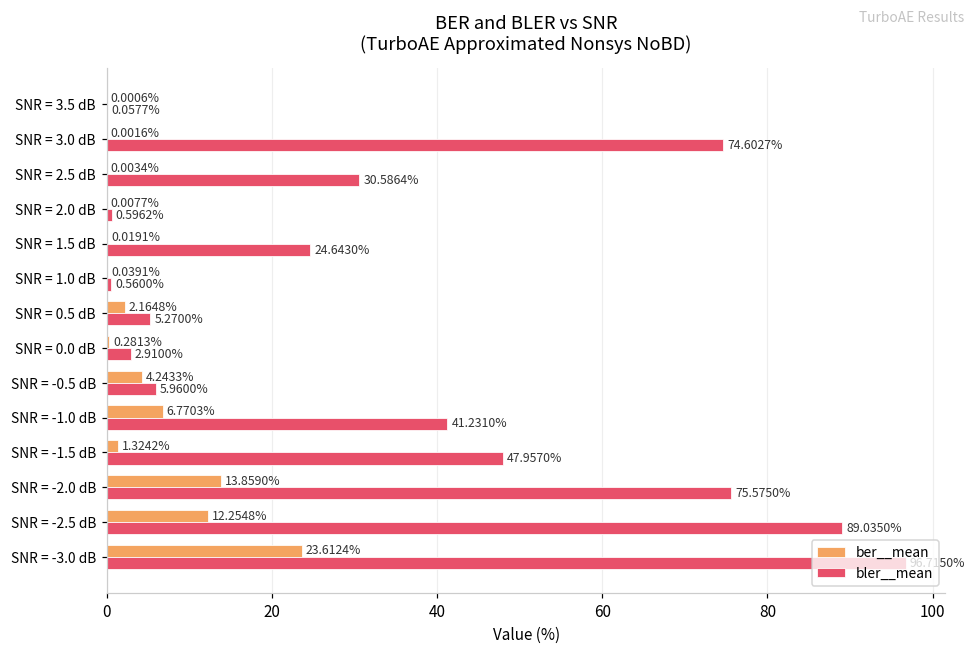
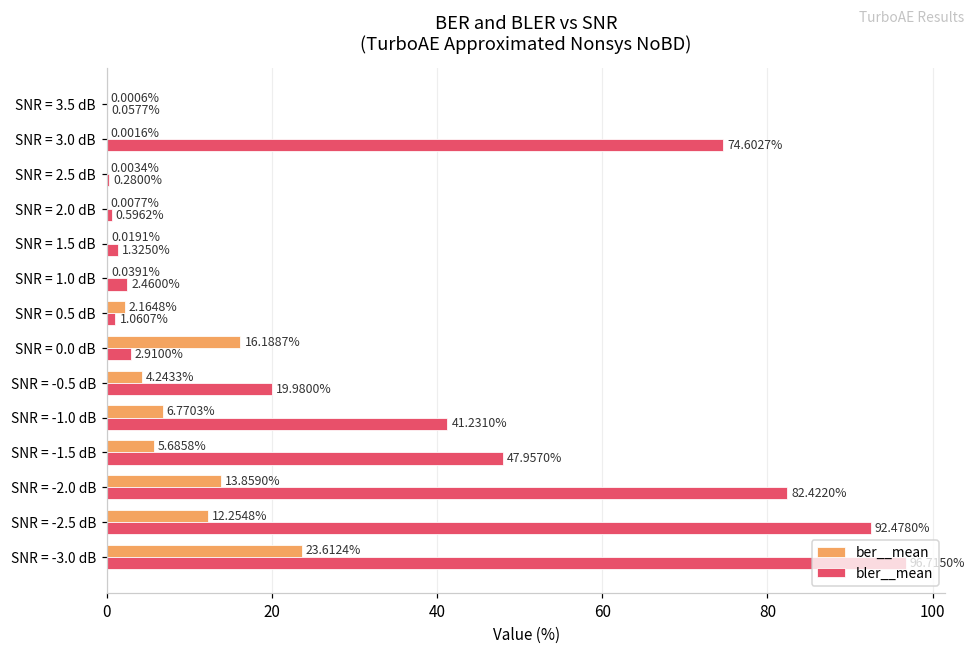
  {
    "ber__mean": {
      "SNR = 3.5 dB": "0.0006%",
      "SNR = 3.0 dB": "0.0016%",
      "SNR = 2.5 dB": "0.0034%",
      "SNR = 2.0 dB": "0.0077%",
      "SNR = 1.5 dB": "0.0191%",
      "SNR = 1.0 dB": "0.0391%",
      "SNR = 0.5 dB": "2.1648%",
-     "SNR = 0.0 dB": "0.2813%",
+     "SNR = 0.0 dB": "16.1887%",
      "SNR = -0.5 dB": "4.2433%",
      "SNR = -1.0 dB": "6.7703%",
-     "SNR = -1.5 dB": "1.3242%",
+     "SNR = -1.5 dB": "5.6858%",
      "SNR = -2.0 dB": "13.8590%",
      "SNR = -2.5 dB": "12.2548%",
      "SNR = -3.0 dB": "23.6124%"
    },
    "bler__mean": {
      "SNR = 3.5 dB": "0.0577%",
      "SNR = 3.0 dB": "74.6027%",
-     "SNR = 2.5 dB": "30.5864%",
+     "SNR = 2.5 dB": "0.2800%",
      "SNR = 2.0 dB": "0.5962%",
-     "SNR = 1.5 dB": "24.6430%",
-     "SNR = 1.0 dB": "0.5600%",
-     "SNR = 0.5 dB": "5.2700%",
+     "SNR = 1.5 dB": "1.3250%",
+     "SNR = 1.0 dB": "2.4600%",
+     "SNR = 0.5 dB": "1.0607%",
      "SNR = 0.0 dB": "2.9100%",
-     "SNR = -0.5 dB": "5.9600%",
+     "SNR = -0.5 dB": "19.9800%",
      "SNR = -1.0 dB": "41.2310%",
      "SNR = -1.5 dB": "47.9570%",
-     "SNR = -2.0 dB": "75.5750%",
-     "SNR = -2.5 dB": "89.0350%"
+     "SNR = -2.0 dB": "82.4220%",
+     "SNR = -2.5 dB": "92.4780%"
    }
  }
